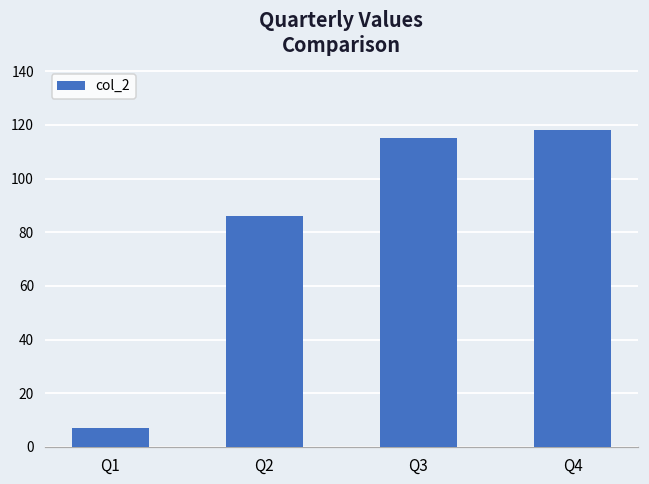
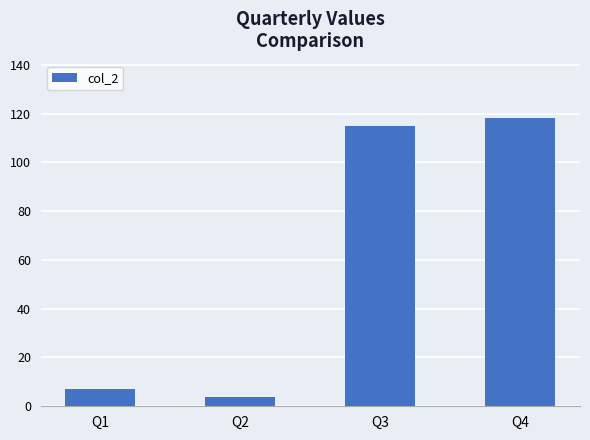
  {
    "Q1": 7,
-   "Q2": 86,
+   "Q2": 4,
    "Q3": 115,
    "Q4": 118
  }
